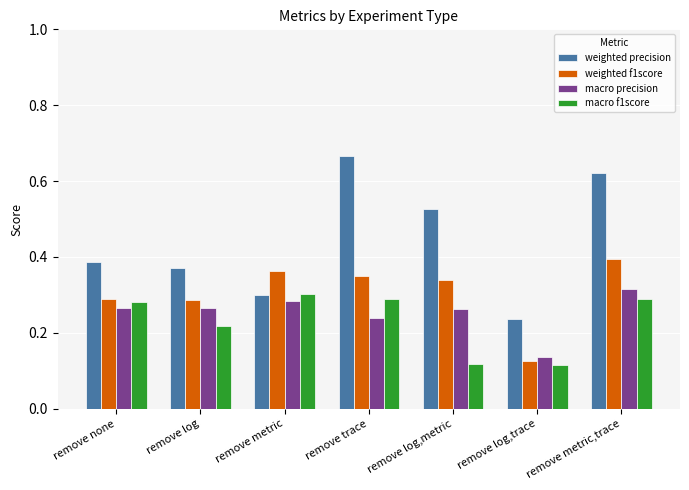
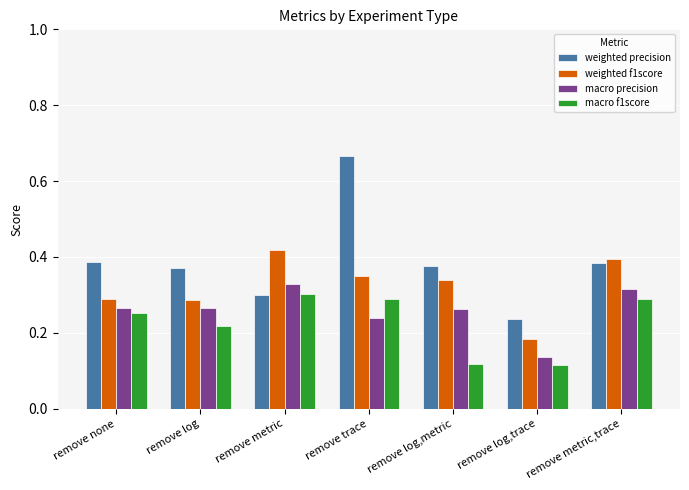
  {
    "weighted precision": {
      "remove none": 0.39,
      "remove log": 0.37,
      "remove metric": 0.30,
      "remove trace": 0.67,
-     "remove log,metric": 0.53,
+     "remove log,metric": 0.38,
      "remove log,trace": 0.24,
-     "remove metric,trace": 0.62
+     "remove metric,trace": 0.38
    },
    "weighted f1score": {
      "remove none": 0.29,
      "remove log": 0.29,
-     "remove metric": 0.36,
+     "remove metric": 0.42,
      "remove trace": 0.35,
      "remove log,metric": 0.34,
-     "remove log,trace": 0.13,
+     "remove log,trace": 0.18,
      "remove metric,trace": 0.39
    },
    "macro precision": {
      "remove none": 0.26,
      "remove log": 0.27,
-     "remove metric": 0.28,
+     "remove metric": 0.33,
      "remove trace": 0.24,
      "remove log,metric": 0.26,
      "remove log,trace": 0.14,
      "remove metric,trace": 0.31
    },
    "macro f1score": {
-     "remove none": 0.28,
+     "remove none": 0.25,
      "remove log": 0.22,
      "remove metric": 0.30,
      "remove trace": 0.29,
      "remove log,metric": 0.12,
      "remove log,trace": 0.11,
      "remove metric,trace": 0.29
    }
  }
